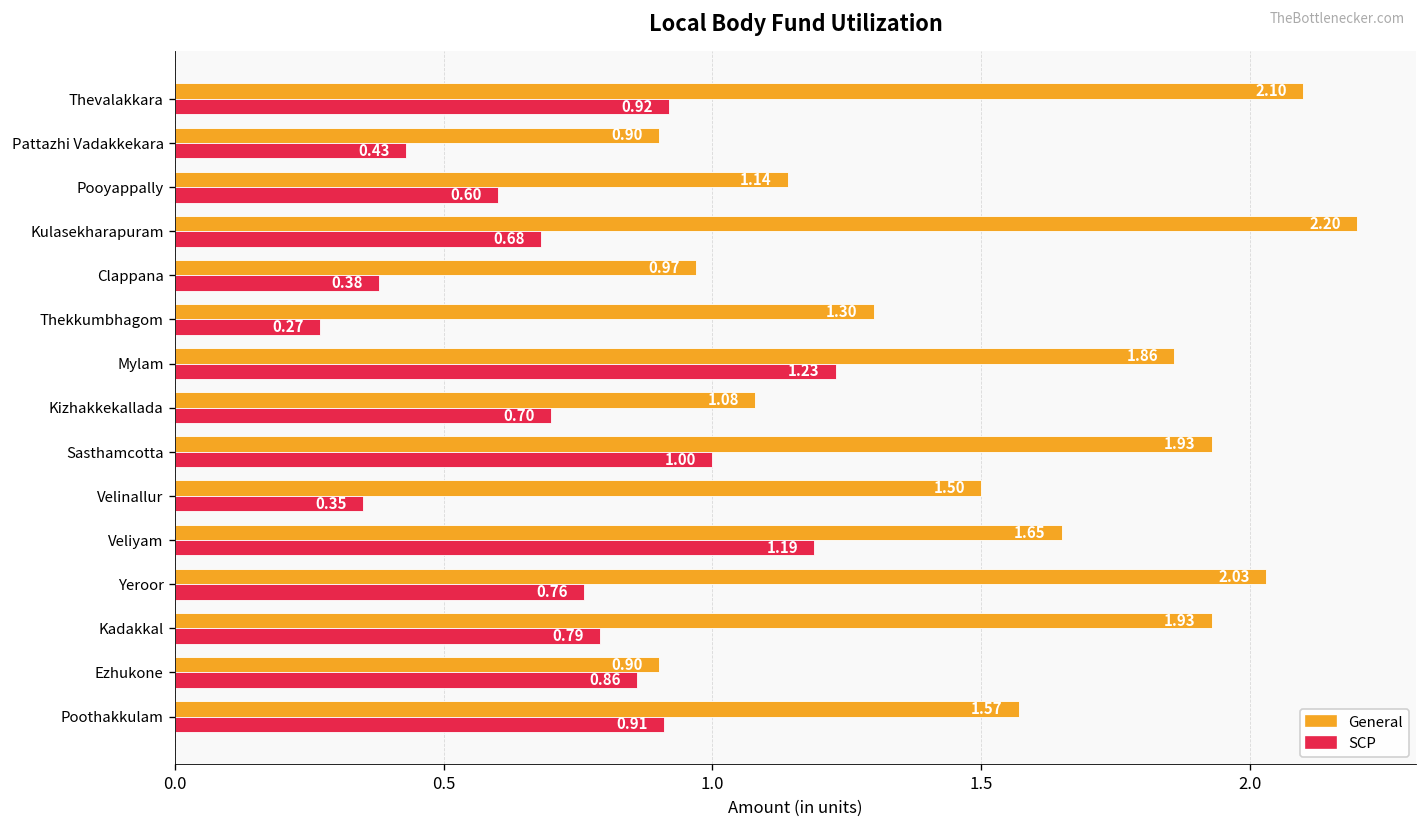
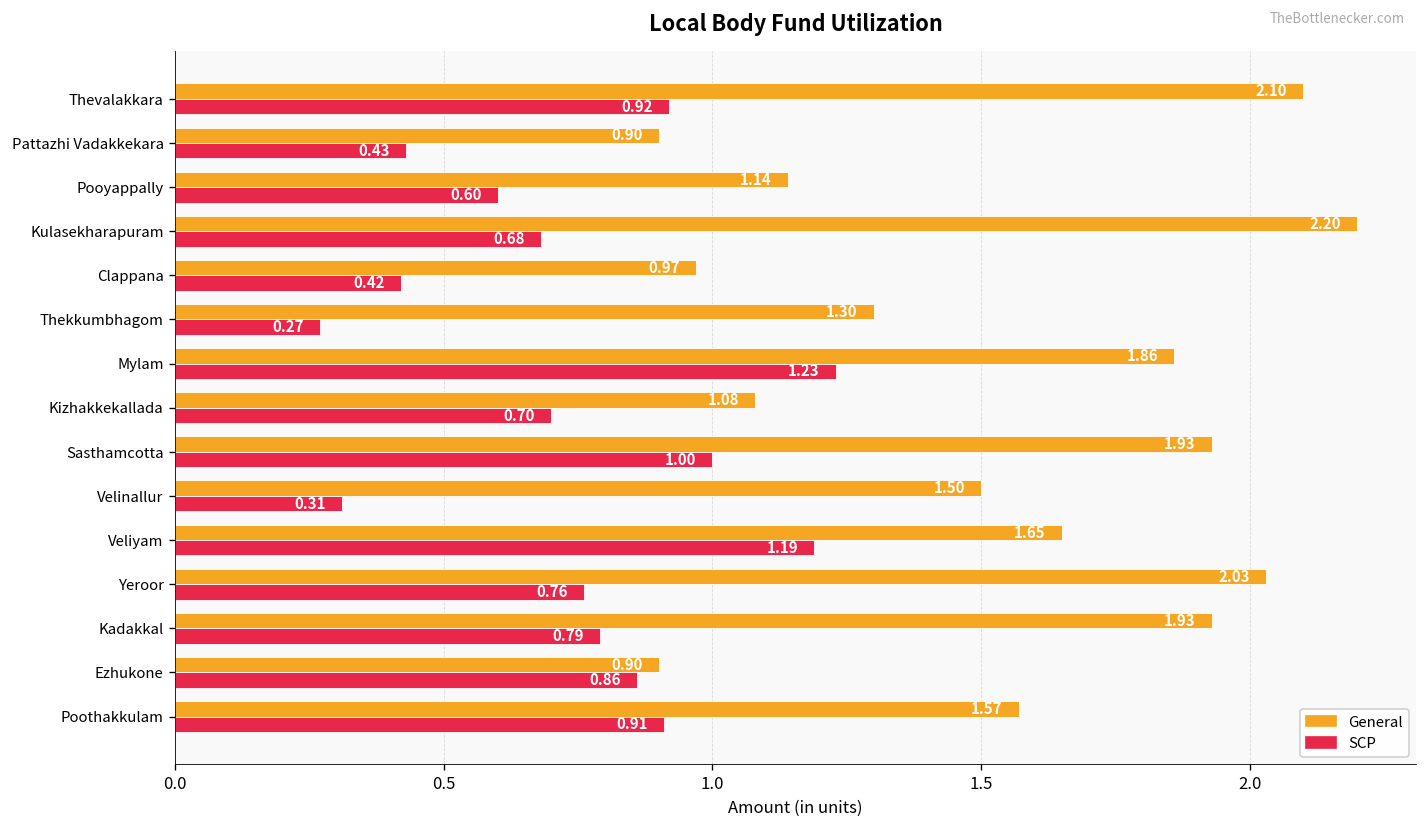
  {
    "General": {
      "Thevalakkara": 2.10,
      "Pattazhi Vadakkekara": 0.90,
      "Pooyappally": 1.14,
      "Kulasekharapuram": 2.20,
      "Clappana": 0.97,
      "Thekkumbhagom": 1.30,
      "Mylam": 1.86,
      "Kizhakkekallada": 1.08,
      "Sasthamcotta": 1.93,
      "Velinallur": 1.50,
      "Veliyam": 1.65,
      "Yeroor": 2.03,
      "Kadakkal": 1.93,
      "Ezhukone": 0.90,
      "Poothakkulam": 1.57
    },
    "SCP": {
      "Thevalakkara": 0.92,
      "Pattazhi Vadakkekara": 0.43,
      "Pooyappally": 0.60,
      "Kulasekharapuram": 0.68,
-     "Clappana": 0.38,
+     "Clappana": 0.42,
      "Thekkumbhagom": 0.27,
      "Mylam": 1.23,
      "Kizhakkekallada": 0.70,
      "Sasthamcotta": 1.00,
-     "Velinallur": 0.35,
+     "Velinallur": 0.31,
      "Veliyam": 1.19,
      "Yeroor": 0.76,
      "Kadakkal": 0.79,
      "Ezhukone": 0.86,
      "Poothakkulam": 0.91
    }
  }
